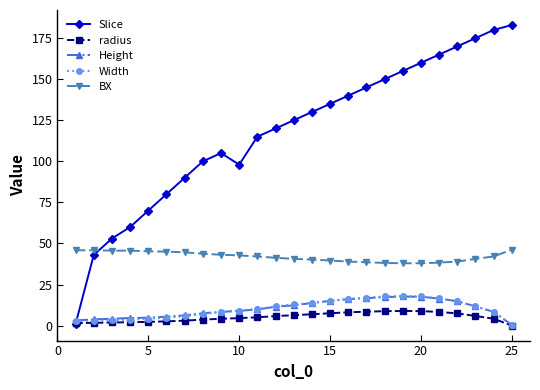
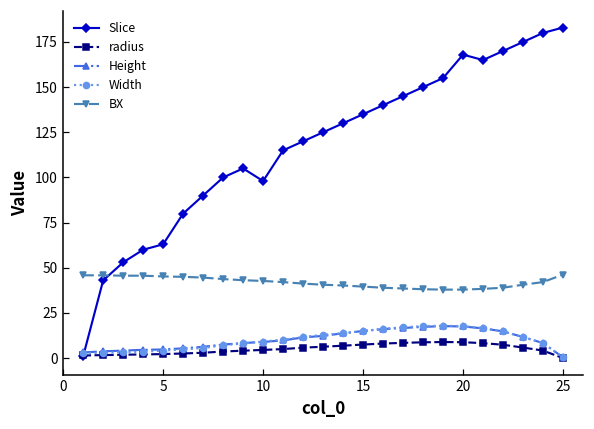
  {
    "Slice": {
-     "5": 70,
+     "5": 63,
      "10": 98,
      "15": 135,
-     "20": 160,
+     "20": 168,
      "25": 183
    },
    "radius": {
      "5": 2,
      "10": 5,
      "15": 8,
      "20": 9
    }
  }
